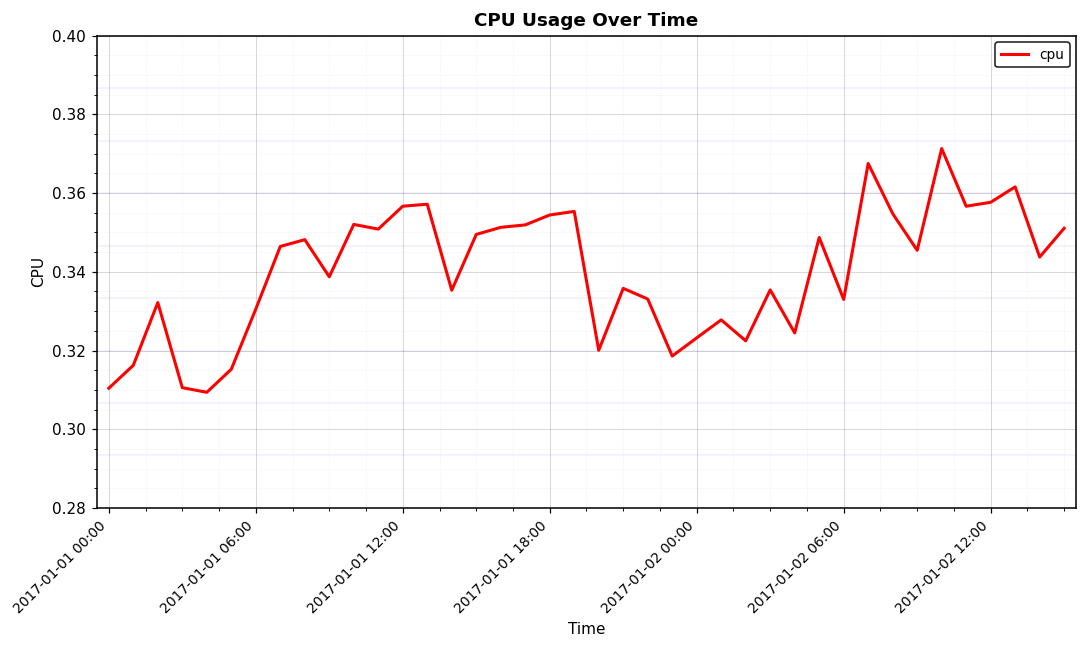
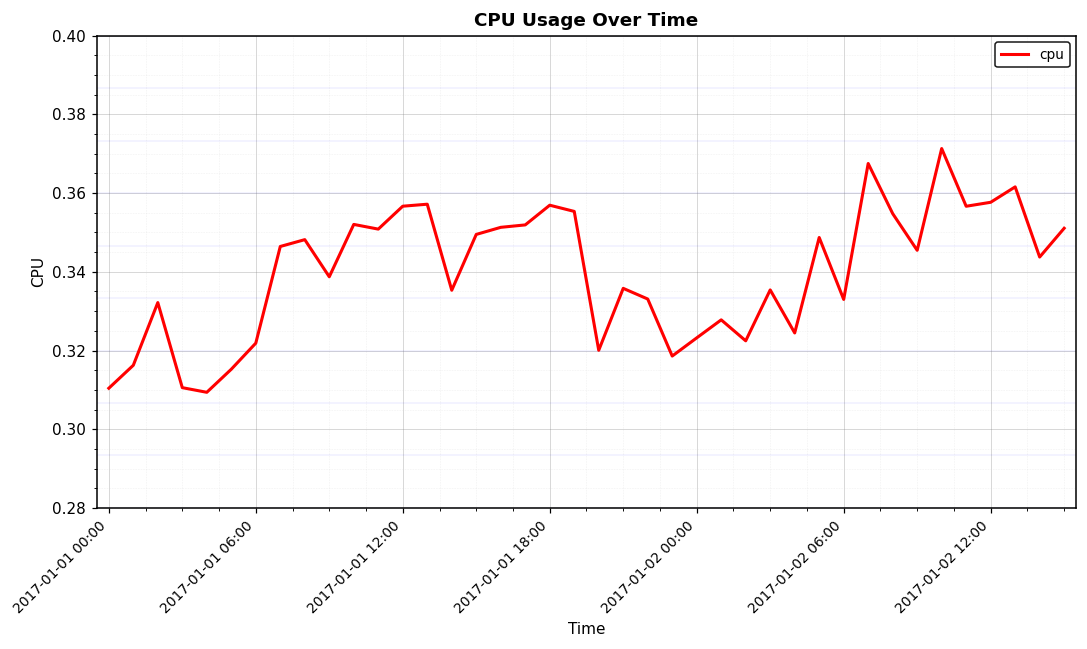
  {
    "2017-01-01 00:00": 0.310,
-   "2017-01-01 06:00": 0.331,
+   "2017-01-01 06:00": 0.322,
    "2017-01-01 12:00": 0.357,
-   "2017-01-01 18:00": 0.354,
+   "2017-01-01 18:00": 0.357,
    "2017-01-02 00:00": 0.323,
    "2017-01-02 06:00": 0.333,
    "2017-01-02 12:00": 0.358
  }
